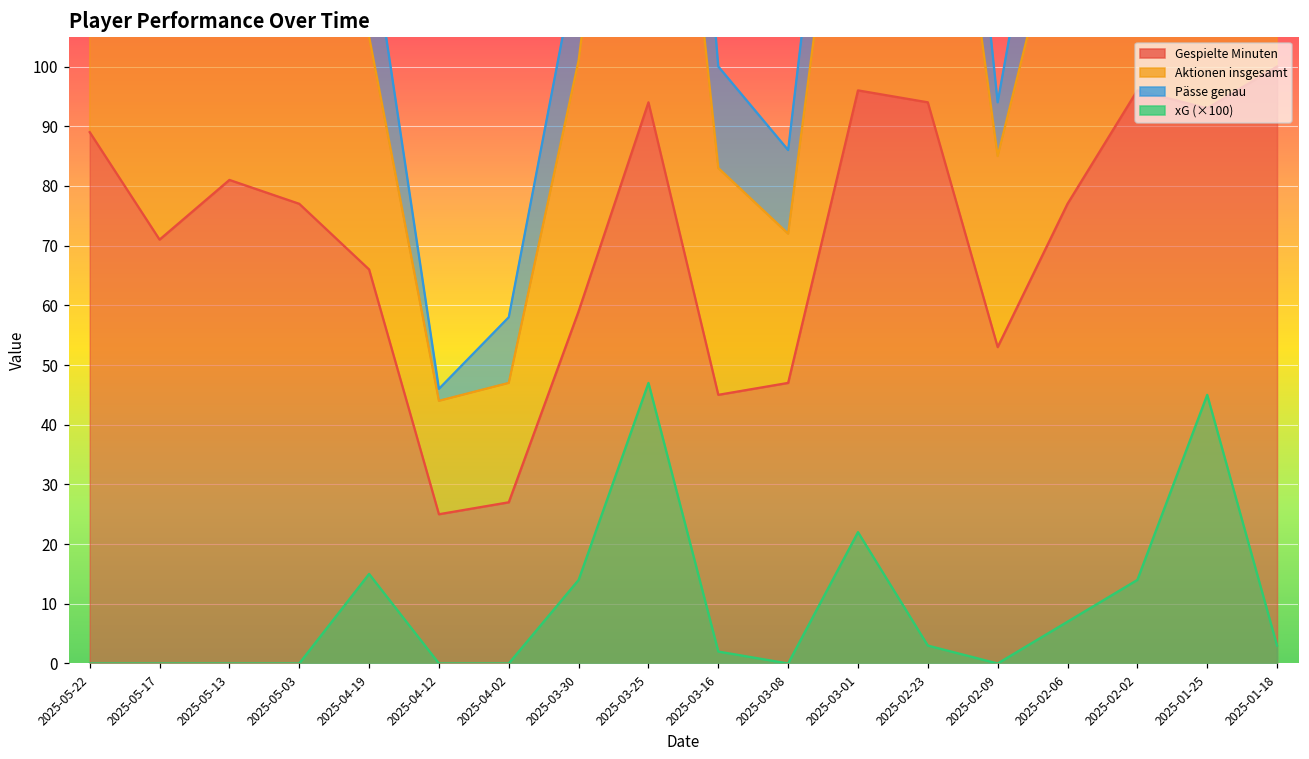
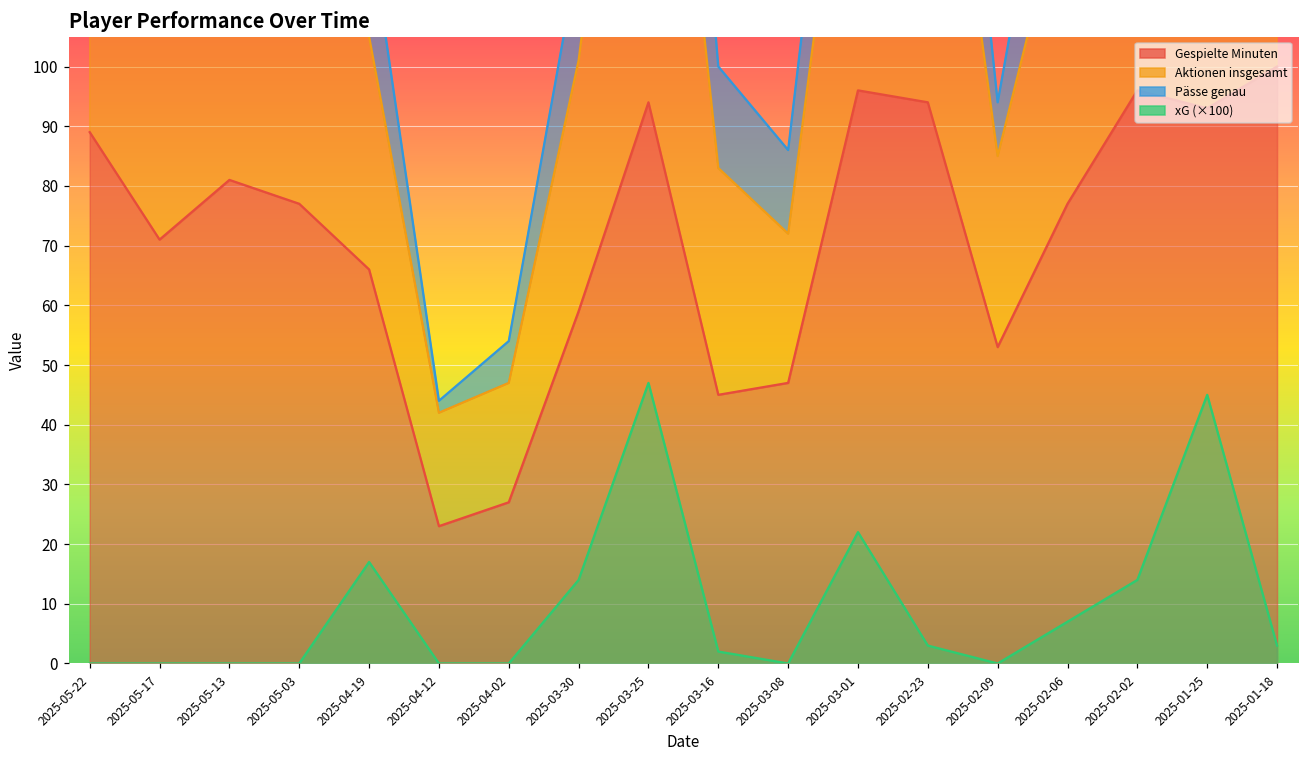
  {
    "Gespielte Minuten": {
      "2025-05-22": 89,
      "2025-05-17": 71,
      "2025-05-13": 81,
      "2025-05-03": 77,
      "2025-04-19": 66,
-     "2025-04-12": 25,
+     "2025-04-12": 23,
      "2025-04-02": 27,
      "2025-03-30": 59,
      "2025-03-25": 94,
      "2025-03-16": 45,
      "2025-03-08": 47,
      "2025-03-01": 96,
      "2025-02-23": 94,
      "2025-02-09": 53,
      "2025-02-06": 77
    },
    "Aktionen insgesamt": {
      "2025-04-19": 39,
      "2025-04-12": 19,
      "2025-04-02": 20,
      "2025-03-30": 42,
      "2025-03-16": 38,
      "2025-03-08": 25,
      "2025-02-09": 32
    },
    "Pässe genau": {
      "2025-04-12": 2,
-     "2025-04-02": 11,
+     "2025-04-02": 7,
      "2025-03-16": 17,
      "2025-03-08": 14,
      "2025-02-09": 9
    },
    "xG (×100)": {
      "2025-05-22": 0,
      "2025-05-17": 0,
      "2025-05-13": 0,
      "2025-05-03": 0,
-     "2025-04-19": 15,
+     "2025-04-19": 17,
      "2025-04-12": 0,
      "2025-04-02": 0,
      "2025-03-30": 14,
      "2025-03-25": 47,
      "2025-03-16": 2,
      "2025-03-08": 0,
      "2025-03-01": 22,
      "2025-02-23": 3,
      "2025-02-09": 0,
      "2025-02-06": 7,
      "2025-02-02": 14,
      "2025-01-25": 45,
      "2025-01-18": 3
    }
  }
